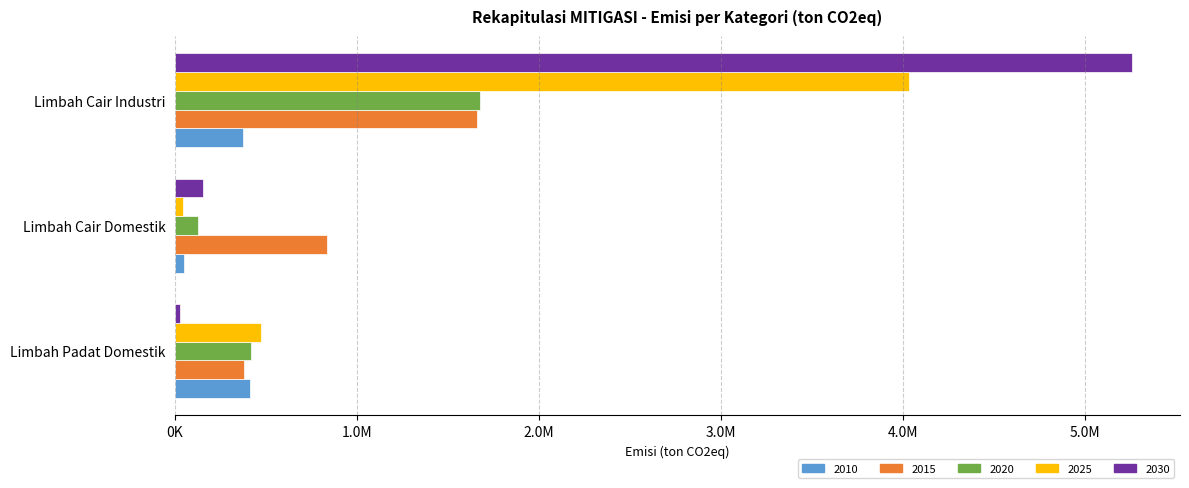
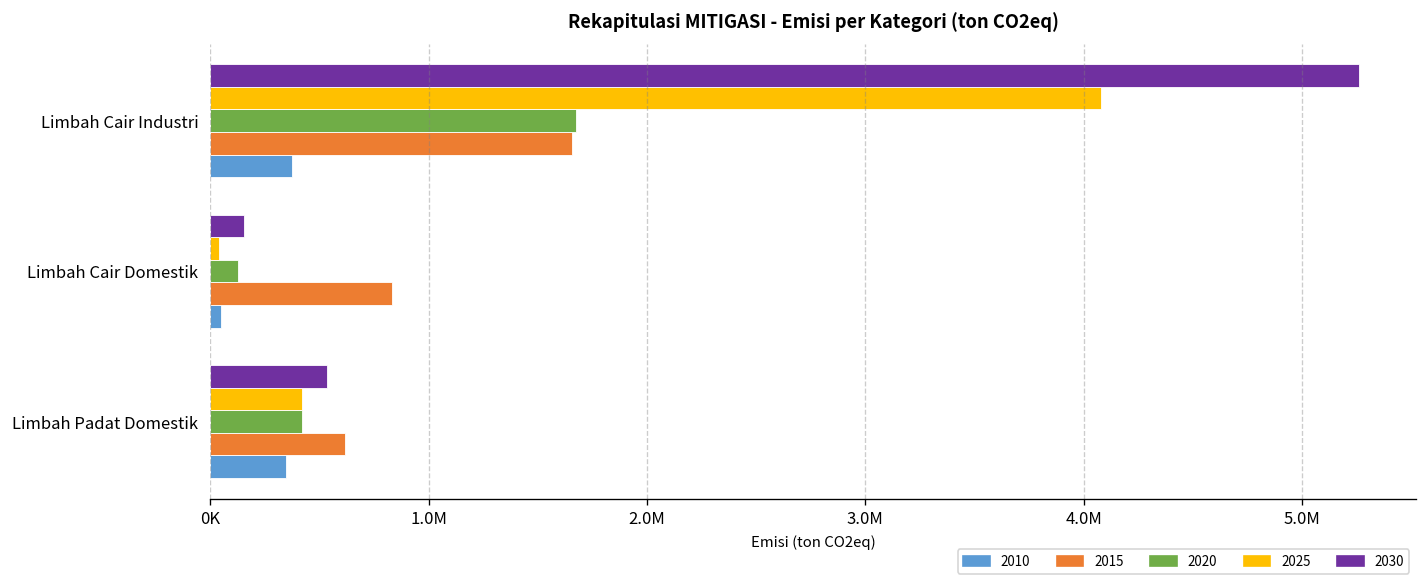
  {
    "2010": {
      "Limbah Cair Industri": 370000,
      "Limbah Cair Domestik": 50000,
-     "Limbah Padat Domestik": 410000
+     "Limbah Padat Domestik": 350000
    },
    "2015": {
      "Limbah Cair Industri": 1660000,
      "Limbah Cair Domestik": 830000,
-     "Limbah Padat Domestik": 380000
+     "Limbah Padat Domestik": 620000
    },
    "2020": {
      "Limbah Cair Industri": 1680000,
      "Limbah Cair Domestik": 130000,
      "Limbah Padat Domestik": 420000
    },
    "2025": {
-     "Limbah Cair Industri": 4040000,
+     "Limbah Cair Industri": 4080000,
      "Limbah Cair Domestik": 40000,
-     "Limbah Padat Domestik": 470000
+     "Limbah Padat Domestik": 420000
    },
    "2030": {
      "Limbah Cair Industri": 5260000,
      "Limbah Cair Domestik": 160000,
-     "Limbah Padat Domestik": 30000
+     "Limbah Padat Domestik": 530000
    }
  }
